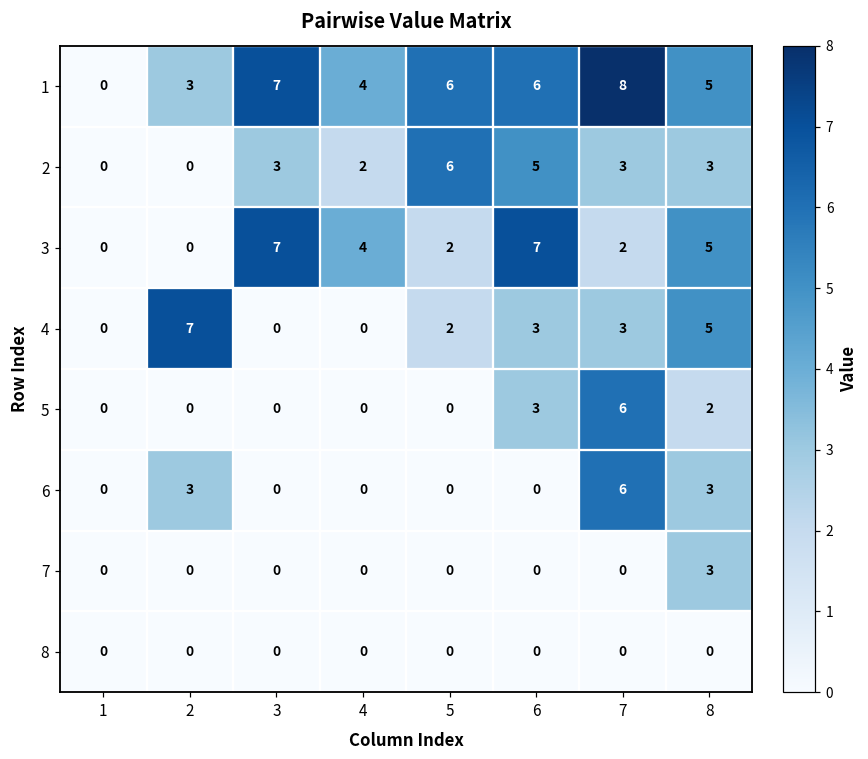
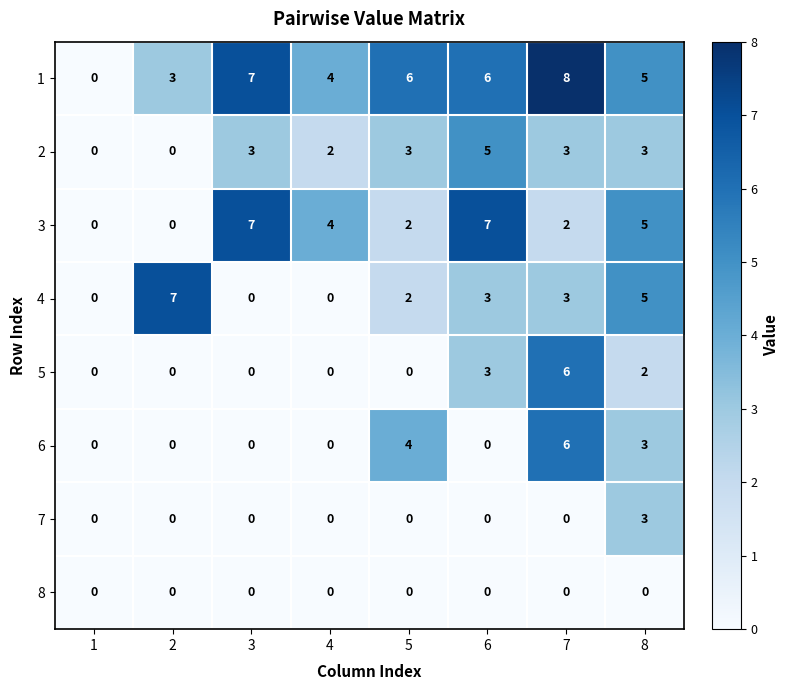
  {
    "1": {
      "1": 0,
      "2": 3,
      "3": 7,
      "4": 4,
      "5": 6,
      "6": 6,
      "7": 8,
      "8": 5
    },
    "2": {
      "1": 0,
      "2": 0,
      "3": 3,
      "4": 2,
-     "5": 6,
+     "5": 3,
      "6": 5,
      "7": 3,
      "8": 3
    },
    "3": {
      "1": 0,
      "2": 0,
      "3": 7,
      "4": 4,
      "5": 2,
      "6": 7,
      "7": 2,
      "8": 5
    },
    "4": {
      "1": 0,
      "2": 7,
      "3": 0,
      "4": 0,
      "5": 2,
      "6": 3,
      "7": 3,
      "8": 5
    },
    "5": {
      "1": 0,
      "2": 0,
      "3": 0,
      "4": 0,
      "5": 0,
      "6": 3,
      "7": 6,
      "8": 2
    },
    "6": {
      "1": 0,
-     "2": 3,
+     "2": 0,
      "3": 0,
      "4": 0,
-     "5": 0,
+     "5": 4,
      "6": 0,
      "7": 6,
      "8": 3
    },
    "7": {
      "1": 0,
      "2": 0,
      "3": 0,
      "4": 0,
      "5": 0,
      "6": 0,
      "7": 0,
      "8": 3
    },
    "8": {
      "1": 0,
      "2": 0,
      "3": 0,
      "4": 0,
      "5": 0,
      "6": 0,
      "7": 0,
      "8": 0
    }
  }
